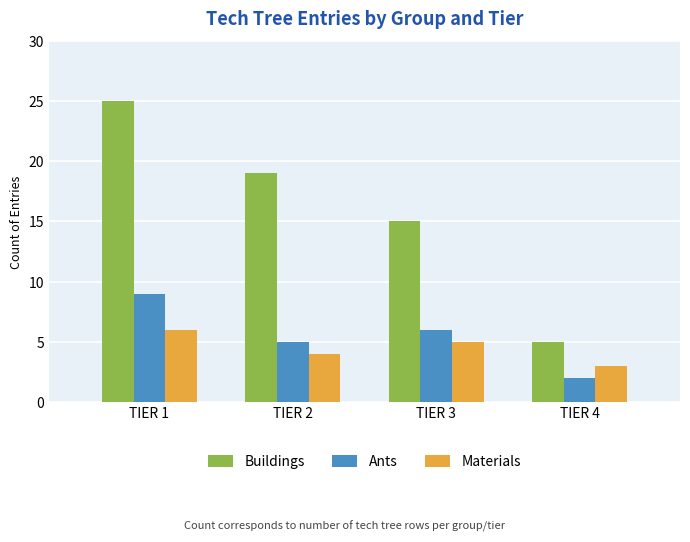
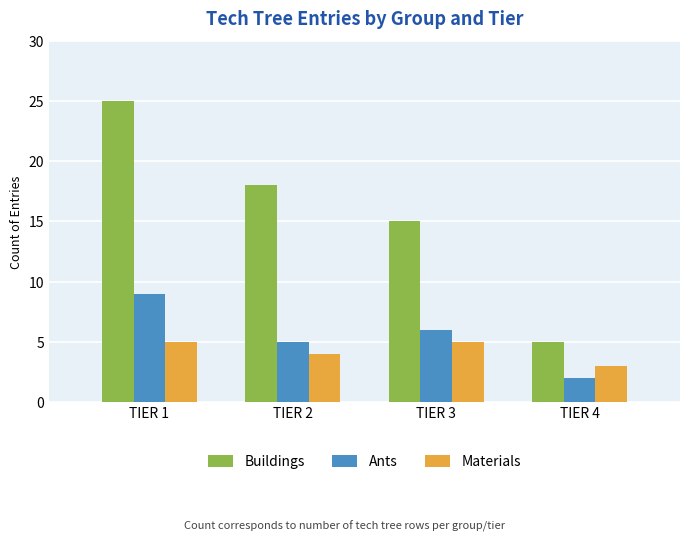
  {
    "Buildings": {
      "TIER 1": 25,
-     "TIER 2": 19,
+     "TIER 2": 18,
      "TIER 3": 15,
      "TIER 4": 5
    },
    "Ants": {
      "TIER 1": 9,
      "TIER 2": 5,
      "TIER 3": 6,
      "TIER 4": 2
    },
    "Materials": {
-     "TIER 1": 6,
+     "TIER 1": 5,
      "TIER 2": 4,
      "TIER 3": 5,
      "TIER 4": 3
    }
  }
